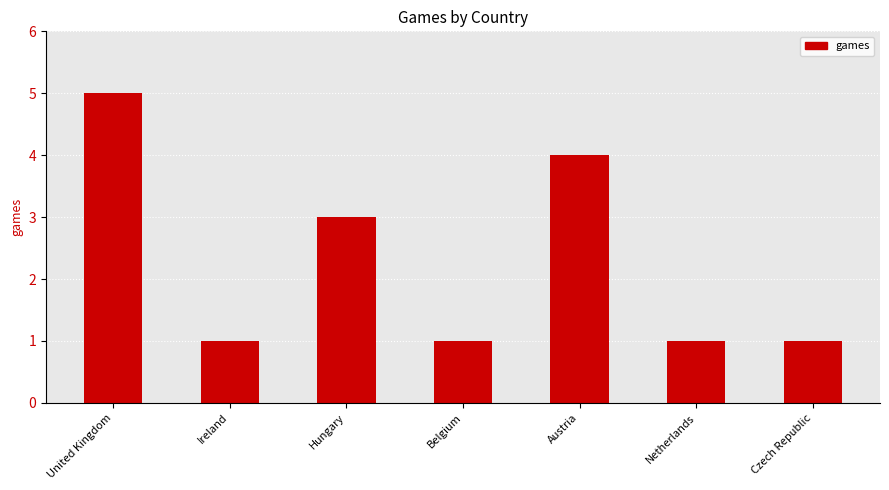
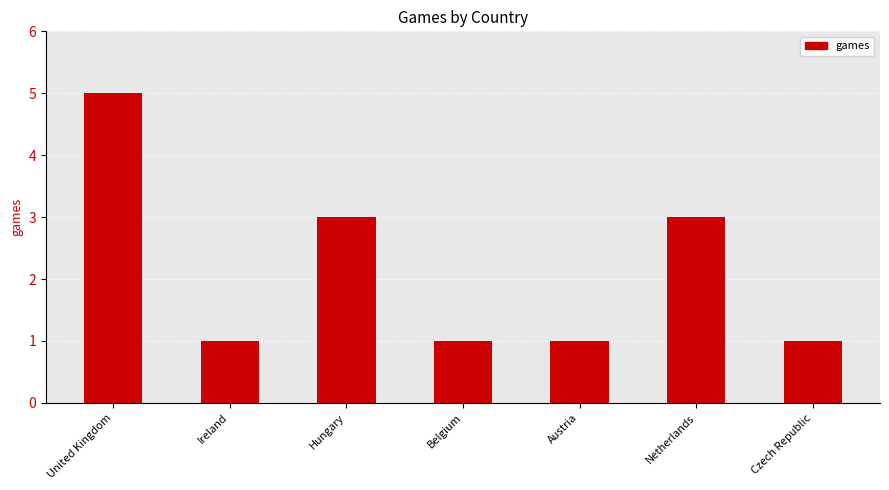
  {
    "United Kingdom": 5,
    "Ireland": 1,
    "Hungary": 3,
    "Belgium": 1,
-   "Austria": 4,
-   "Netherlands": 1,
+   "Austria": 1,
+   "Netherlands": 3,
    "Czech Republic": 1
  }
